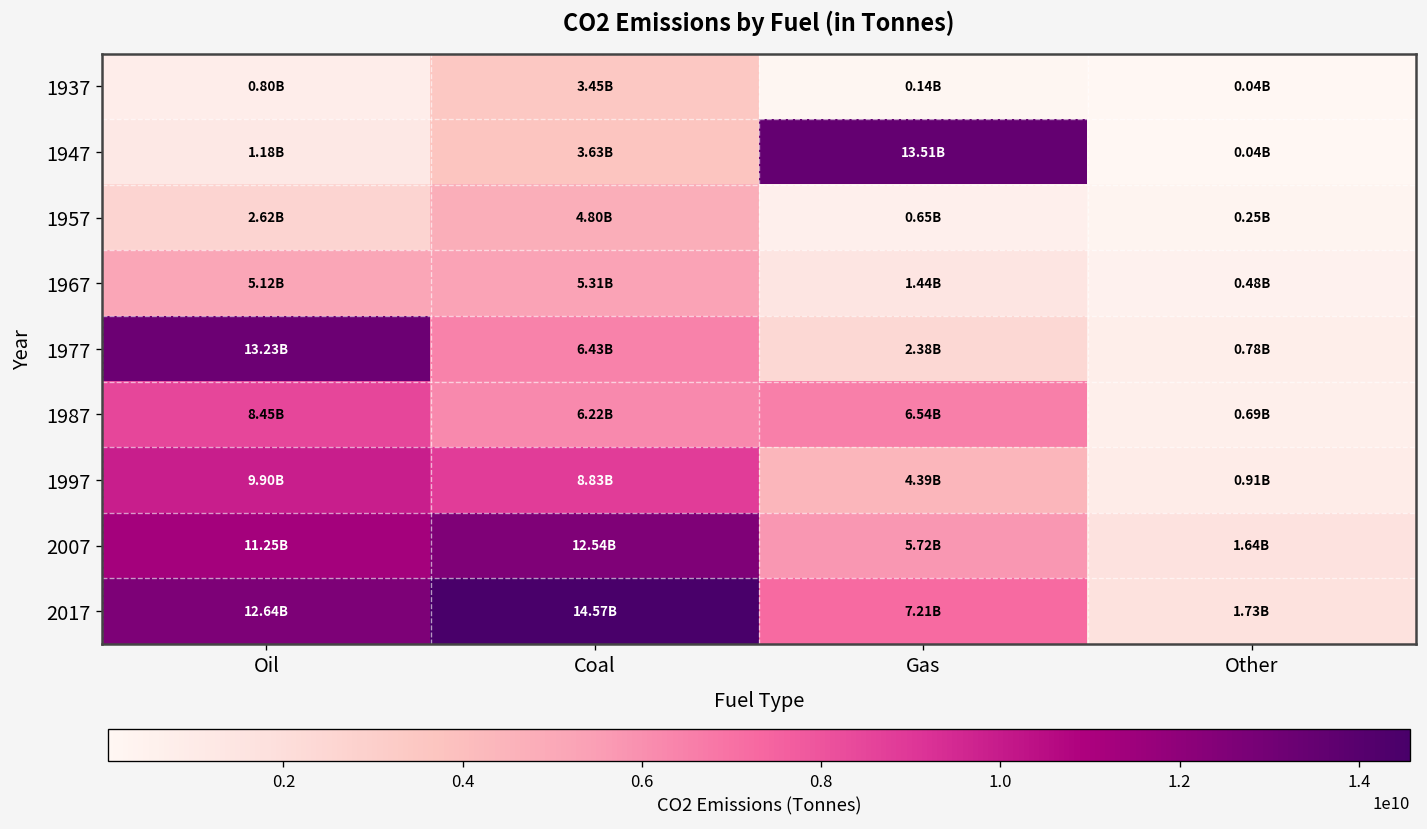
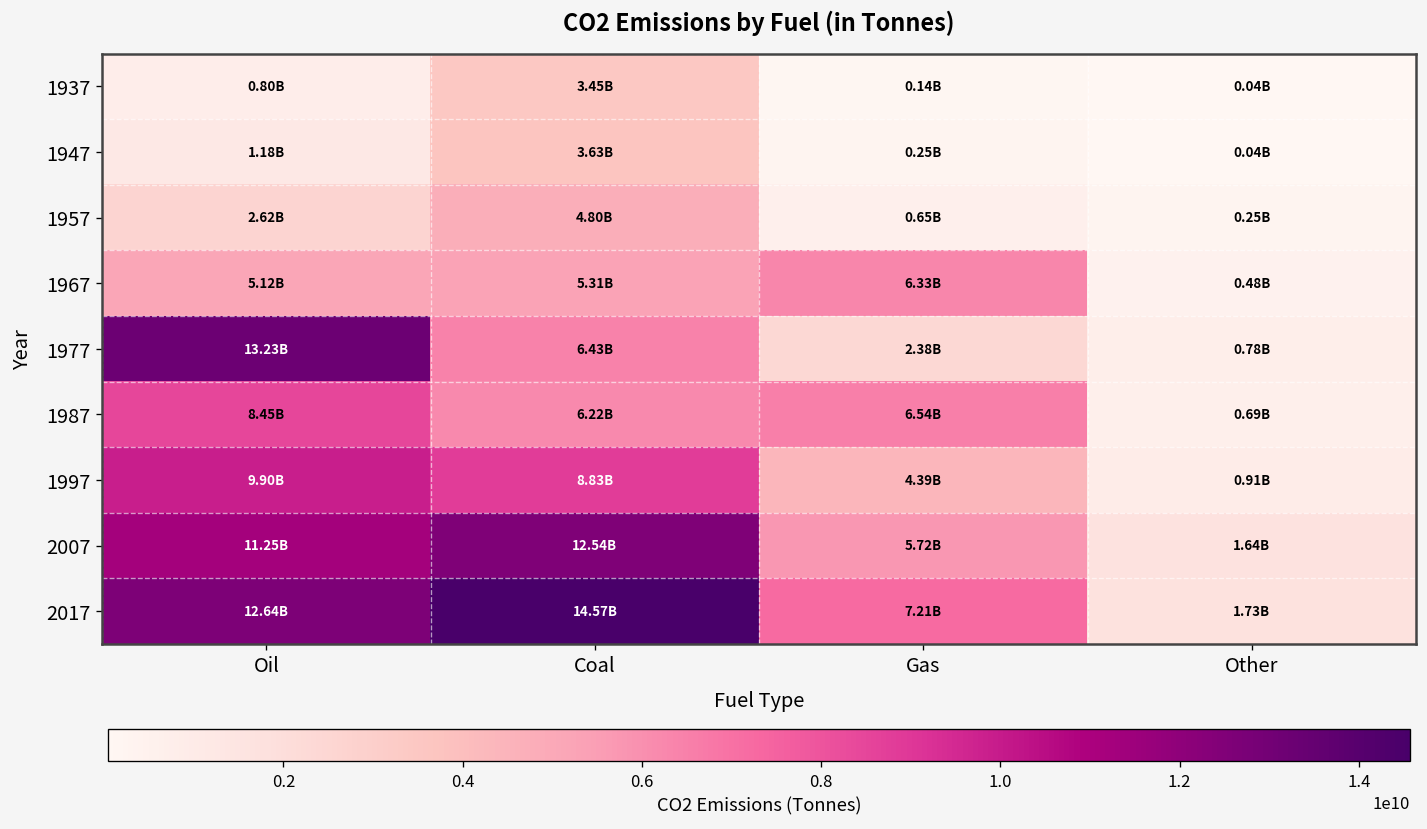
  {
    "1937": {
      "Oil": "0.80B",
      "Coal": "3.45B",
      "Gas": "0.14B",
      "Other": "0.04B"
    },
    "1947": {
      "Oil": "1.18B",
      "Coal": "3.63B",
-     "Gas": "13.51B",
+     "Gas": "0.25B",
      "Other": "0.04B"
    },
    "1957": {
      "Oil": "2.62B",
      "Coal": "4.80B",
      "Gas": "0.65B",
      "Other": "0.25B"
    },
    "1967": {
      "Oil": "5.12B",
      "Coal": "5.31B",
-     "Gas": "1.44B",
+     "Gas": "6.33B",
      "Other": "0.48B"
    },
    "1977": {
      "Oil": "13.23B",
      "Coal": "6.43B",
      "Gas": "2.38B",
      "Other": "0.78B"
    },
    "1987": {
      "Oil": "8.45B",
      "Coal": "6.22B",
      "Gas": "6.54B",
      "Other": "0.69B"
    },
    "1997": {
      "Oil": "9.90B",
      "Coal": "8.83B",
      "Gas": "4.39B",
      "Other": "0.91B"
    },
    "2007": {
      "Oil": "11.25B",
      "Coal": "12.54B",
      "Gas": "5.72B",
      "Other": "1.64B"
    },
    "2017": {
      "Oil": "12.64B",
      "Coal": "14.57B",
      "Gas": "7.21B",
      "Other": "1.73B"
    }
  }
